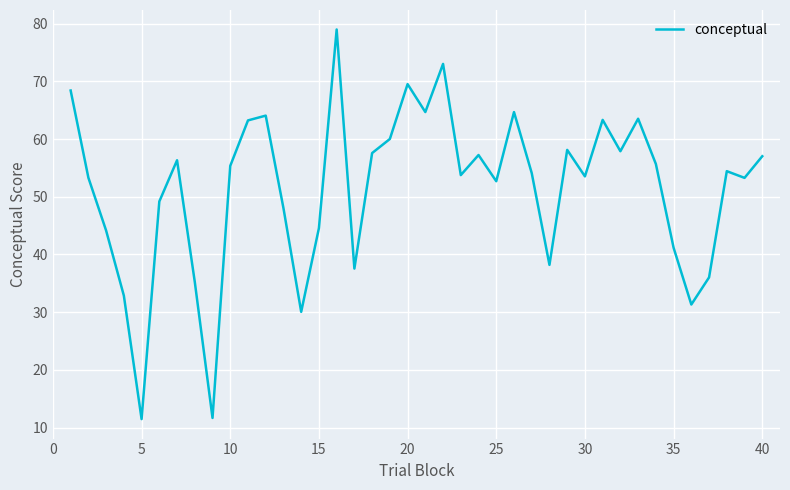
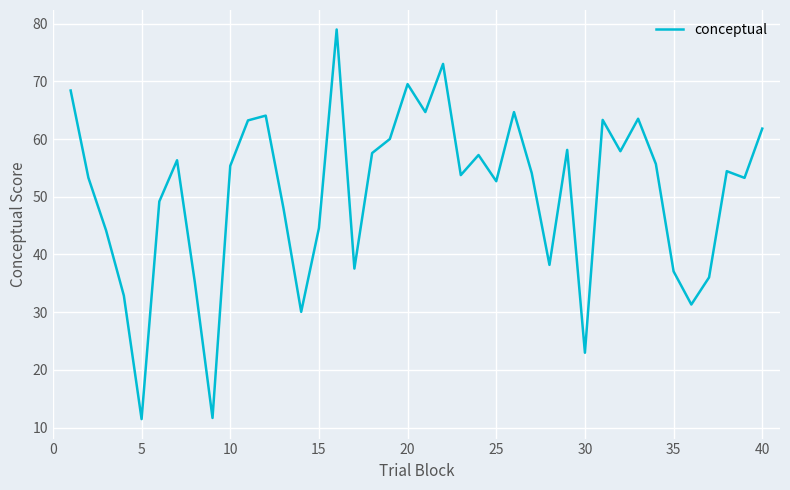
  {
    "5": 11,
    "10": 55,
    "15": 45,
    "20": 70,
    "25": 53,
-   "30": 54,
-   "35": 41,
-   "40": 57
+   "30": 23,
+   "35": 37,
+   "40": 62
  }
